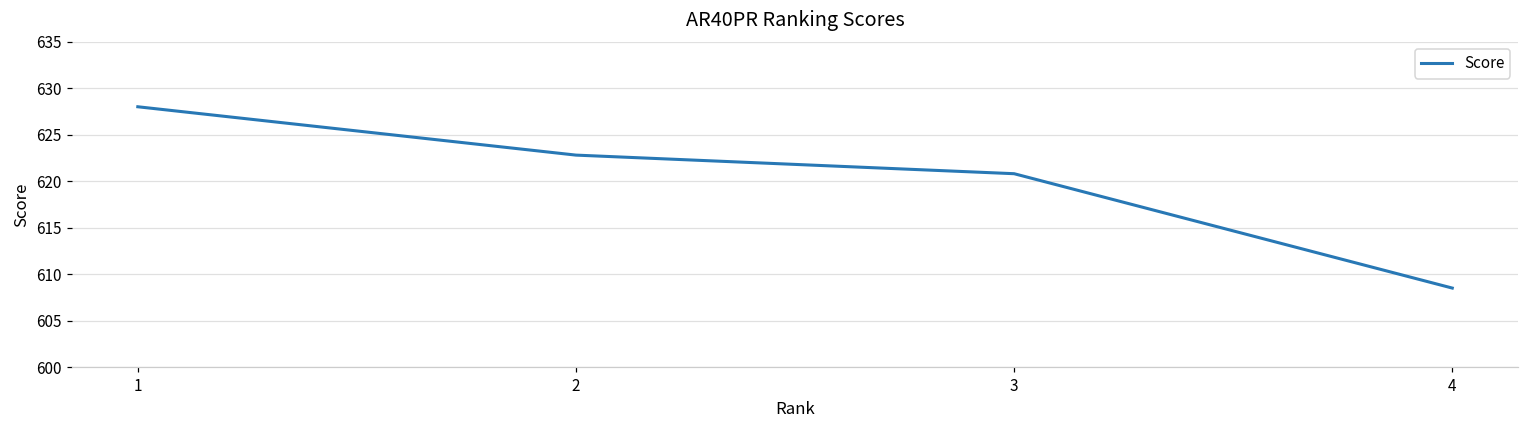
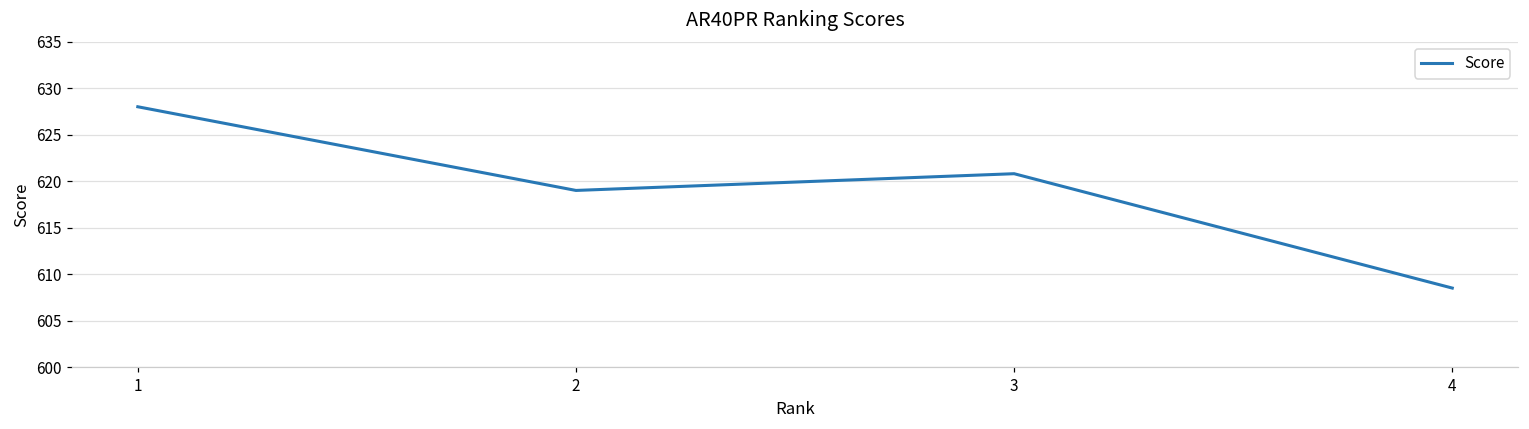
  {
    "1": 628,
-   "2": 623,
+   "2": 619,
    "3": 621,
    "4": 609
  }
